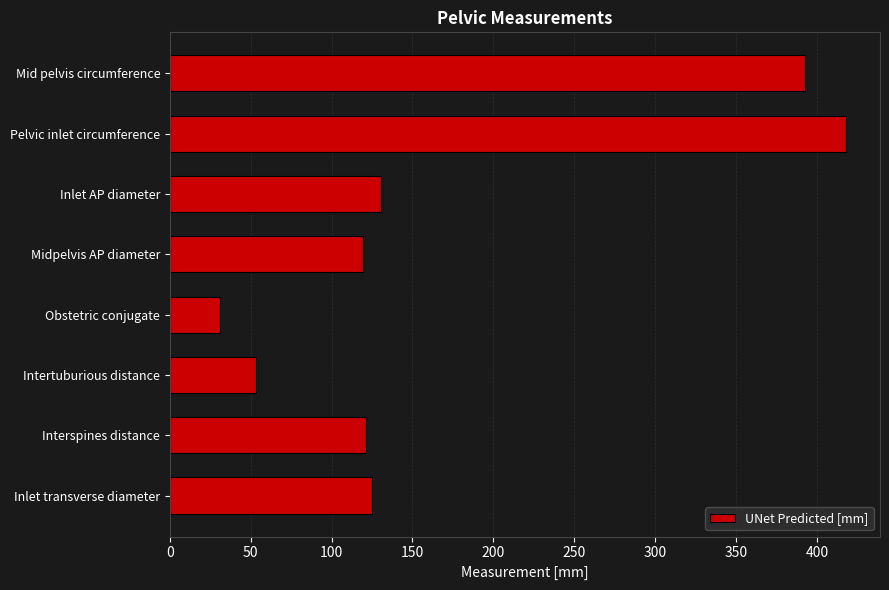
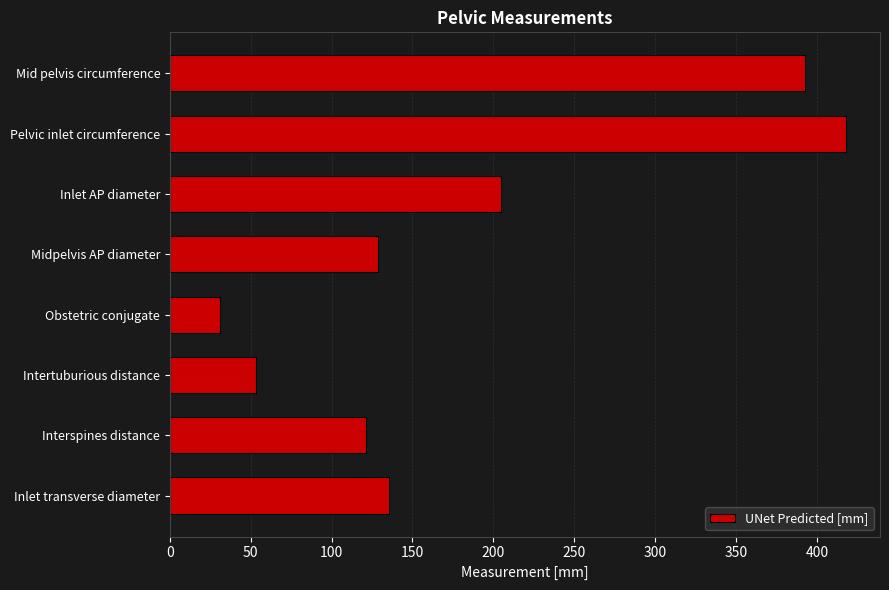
  {
    "Mid pelvis circumference": 393,
    "Pelvic inlet circumference": 418,
-   "Inlet AP diameter": 130,
-   "Midpelvis AP diameter": 119,
+   "Inlet AP diameter": 205,
+   "Midpelvis AP diameter": 129,
    "Obstetric conjugate": 31,
    "Intertuburious distance": 54,
    "Interspines distance": 121,
-   "Inlet transverse diameter": 125
+   "Inlet transverse diameter": 136
  }
